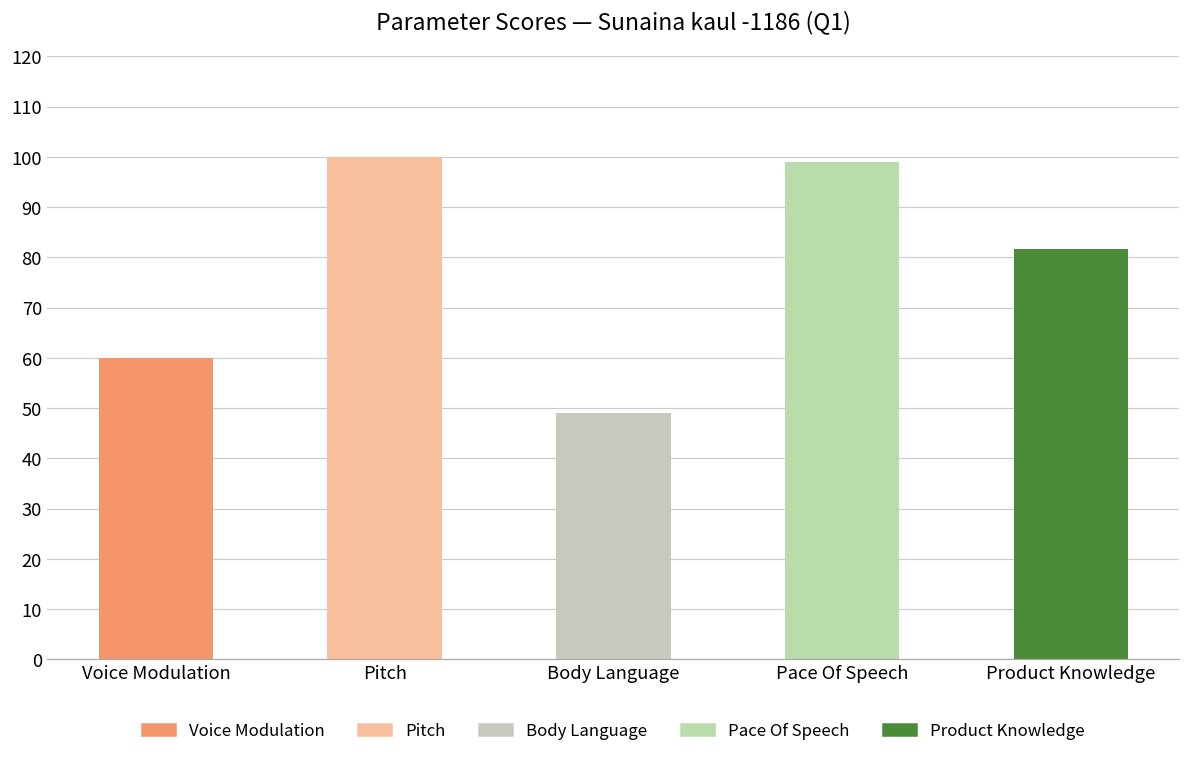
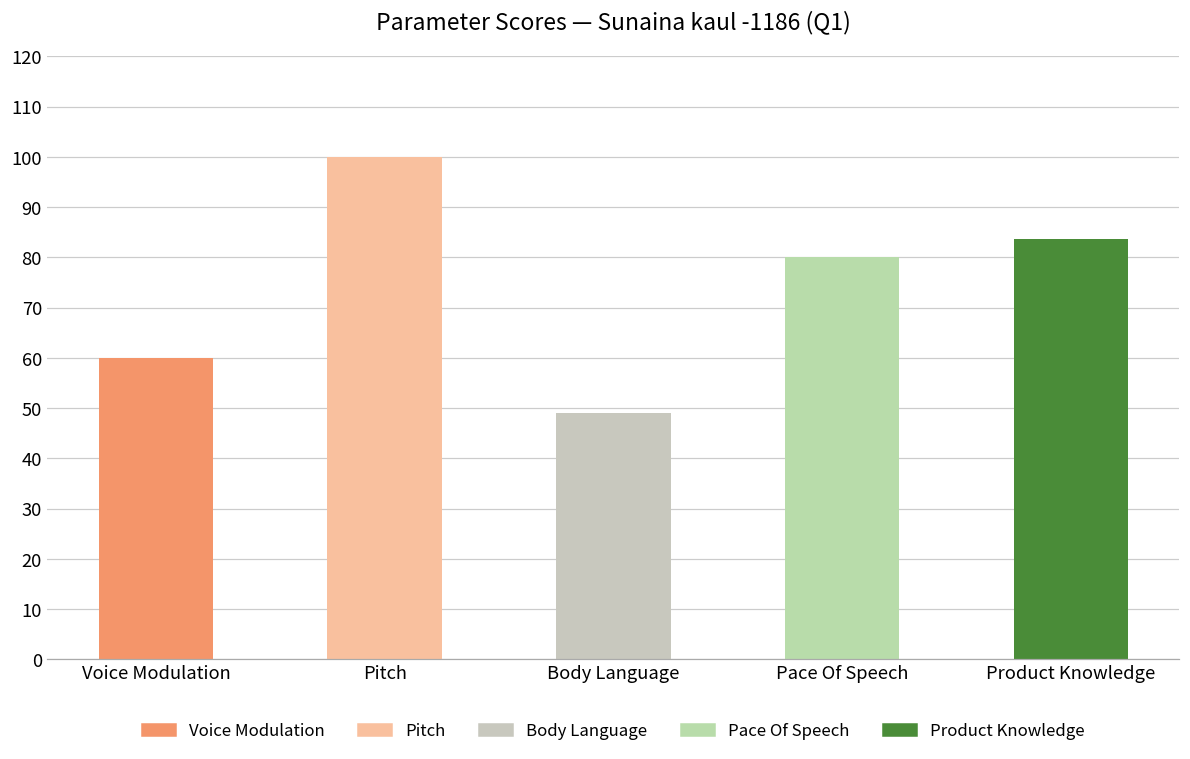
  {
    "Voice Modulation": 60,
    "Pitch": 100,
    "Body Language": 49,
-   "Pace Of Speech": 99,
-   "Product Knowledge": 82
+   "Pace Of Speech": 80,
+   "Product Knowledge": 84
  }
